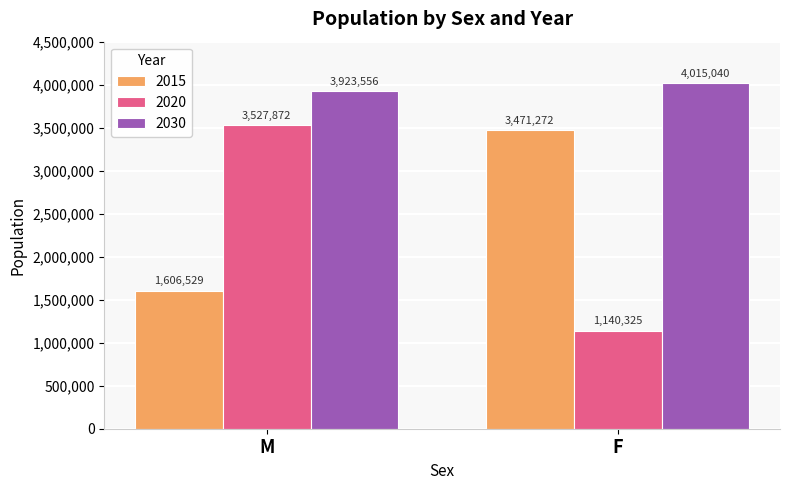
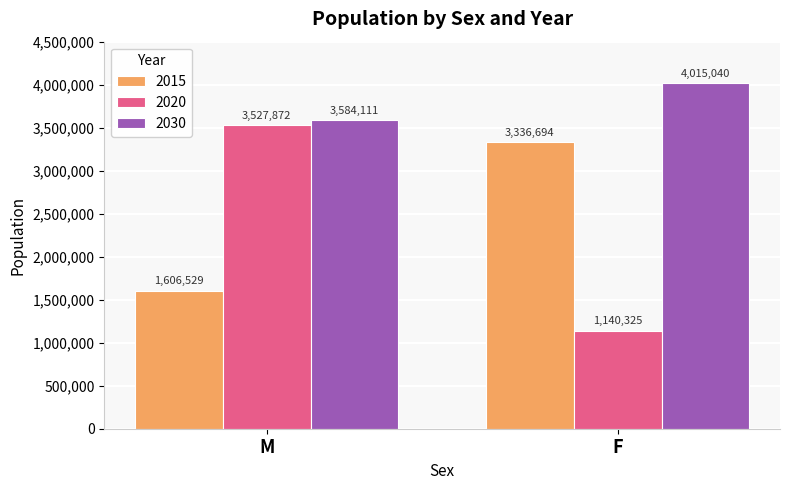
  {
    "2015": {
      "M": "1,606,529",
-     "F": "3,471,272"
+     "F": "3,336,694"
    },
    "2020": {
      "M": "3,527,872",
      "F": "1,140,325"
    },
    "2030": {
-     "M": "3,923,556",
+     "M": "3,584,111",
      "F": "4,015,040"
    }
  }
